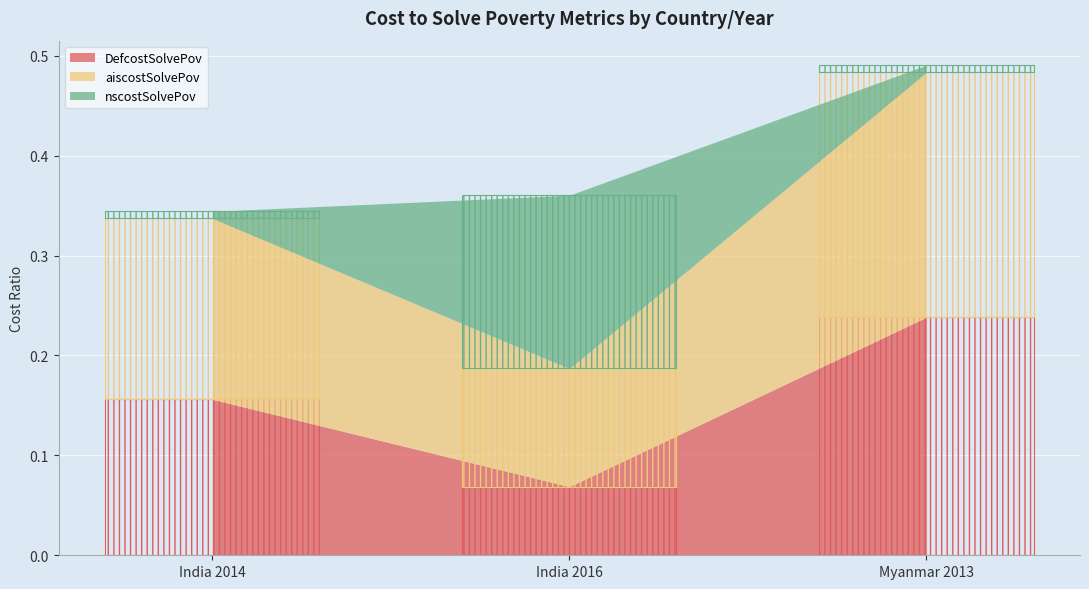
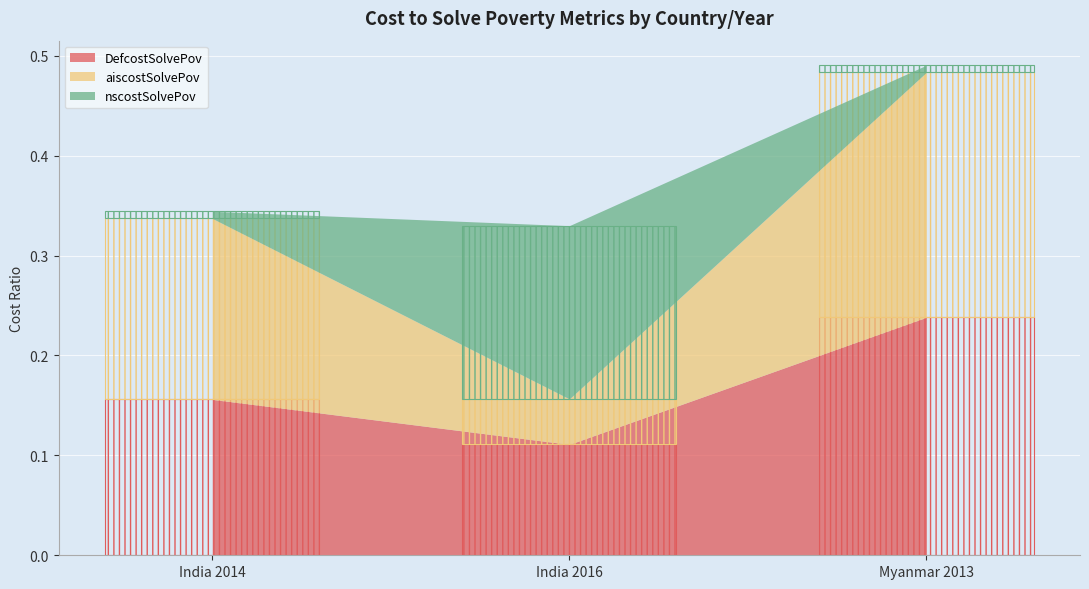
  {
    "DefcostSolvePov": {
      "India 2014": 0.16,
-     "India 2016": 0.07,
+     "India 2016": 0.11,
      "Myanmar 2013": 0.24
    },
    "aiscostSolvePov": {
      "India 2014": 0.18,
-     "India 2016": 0.12,
+     "India 2016": 0.05,
      "Myanmar 2013": 0.25
    },
    "nscostSolvePov": {
      "India 2014": 0.01,
      "India 2016": 0.17,
      "Myanmar 2013": 0.01
    }
  }
